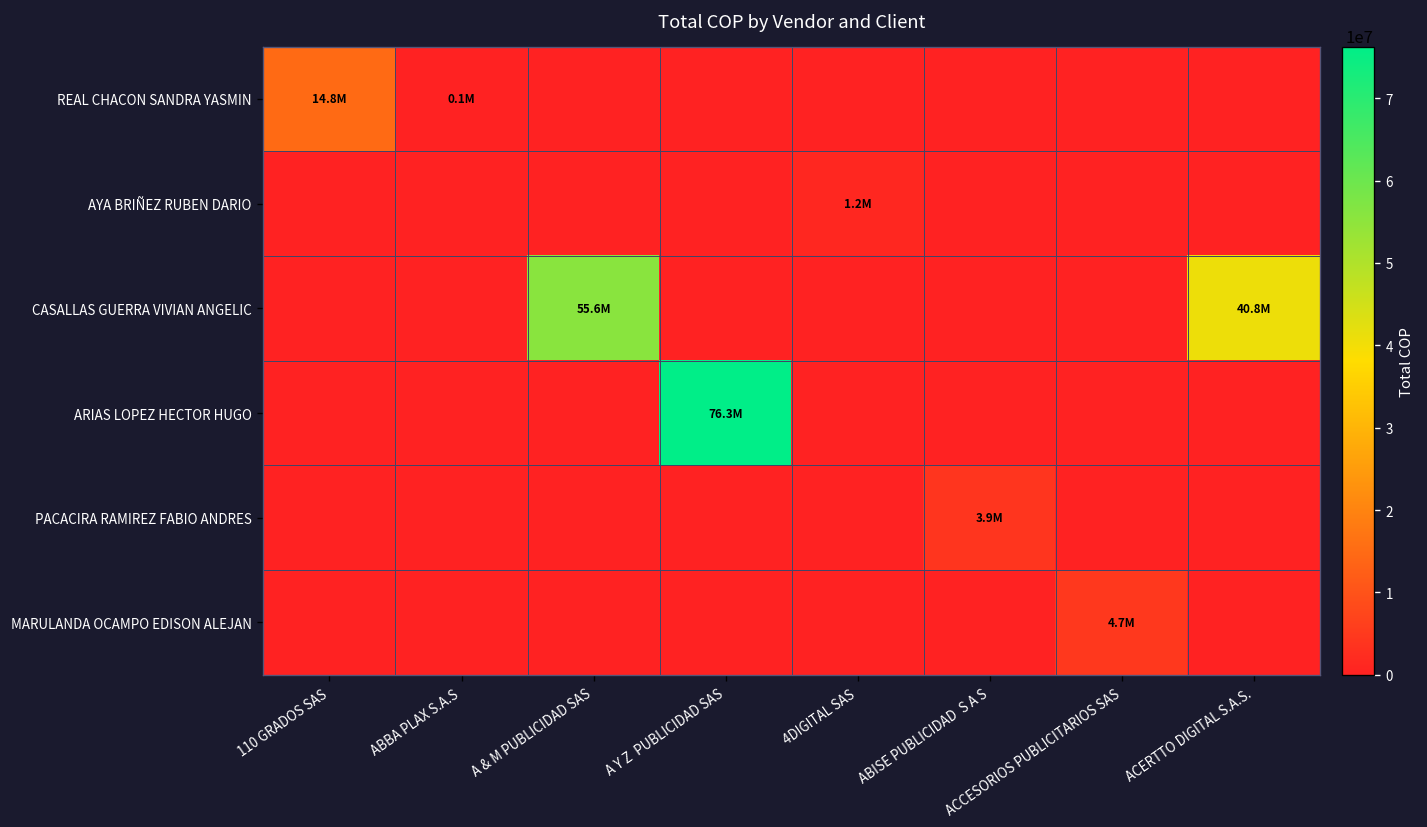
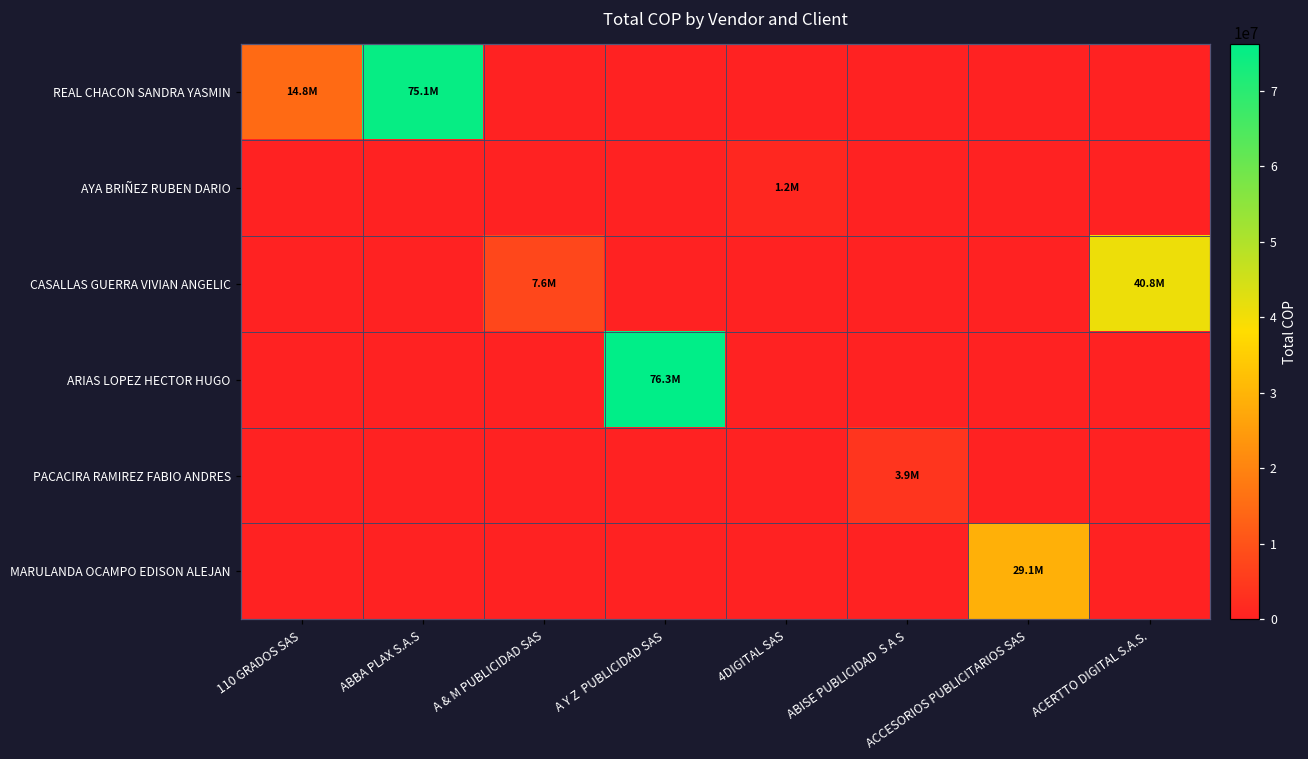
  {
    "REAL CHACON SANDRA YASMIN": {
      "110 GRADOS SAS": "14.8M",
-     "ABBA PLAX S.A.S": "0.1M"
+     "ABBA PLAX S.A.S": "75.1M"
    },
    "AYA BRIÑEZ RUBEN DARIO": {
      "4DIGITAL SAS": "1.2M"
    },
    "CASALLAS GUERRA VIVIAN ANGELIC": {
-     "A & M PUBLICIDAD SAS": "55.6M",
+     "A & M PUBLICIDAD SAS": "7.6M",
      "ACERTTO DIGITAL S.A.S.": "40.8M"
    },
    "ARIAS LOPEZ HECTOR HUGO": {
      "A Y Z PUBLICIDAD SAS": "76.3M"
    },
    "PACACIRA RAMIREZ FABIO ANDRES": {
      "ABISE PUBLICIDAD S A S": "3.9M"
    },
    "MARULANDA OCAMPO EDISON ALEJAN": {
-     "ACCESORIOS PUBLICITARIOS SAS": "4.7M"
+     "ACCESORIOS PUBLICITARIOS SAS": "29.1M"
    }
  }
